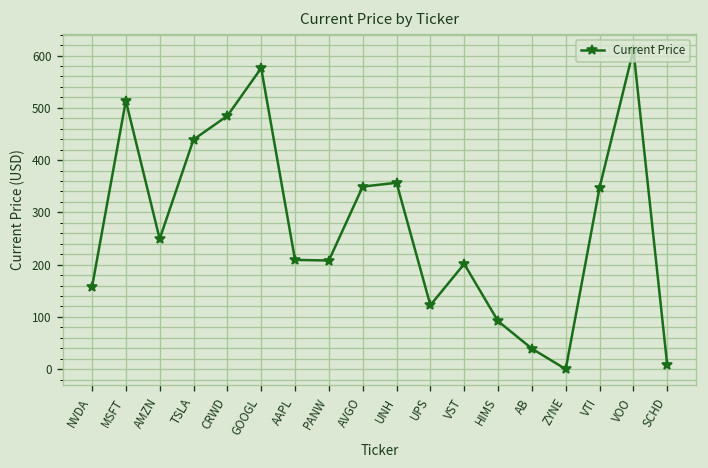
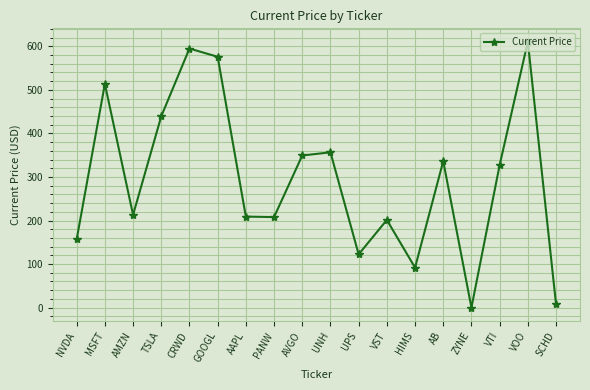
  {
    "NVDA": 160,
    "MSFT": 510,
-   "AMZN": 250,
+   "AMZN": 210,
    "TSLA": 440,
-   "CRWD": 480,
+   "CRWD": 590,
    "GOOGL": 580,
    "AAPL": 210,
    "PANW": 210,
    "AVGO": 350,
    "UNH": 360,
    "UPS": 120,
    "VST": 200,
    "HIMS": 90,
-   "AB": 40,
+   "AB": 340,
    "ZYNE": 0,
-   "VTI": 350,
+   "VTI": 330,
    "SCHD": 10
  }
